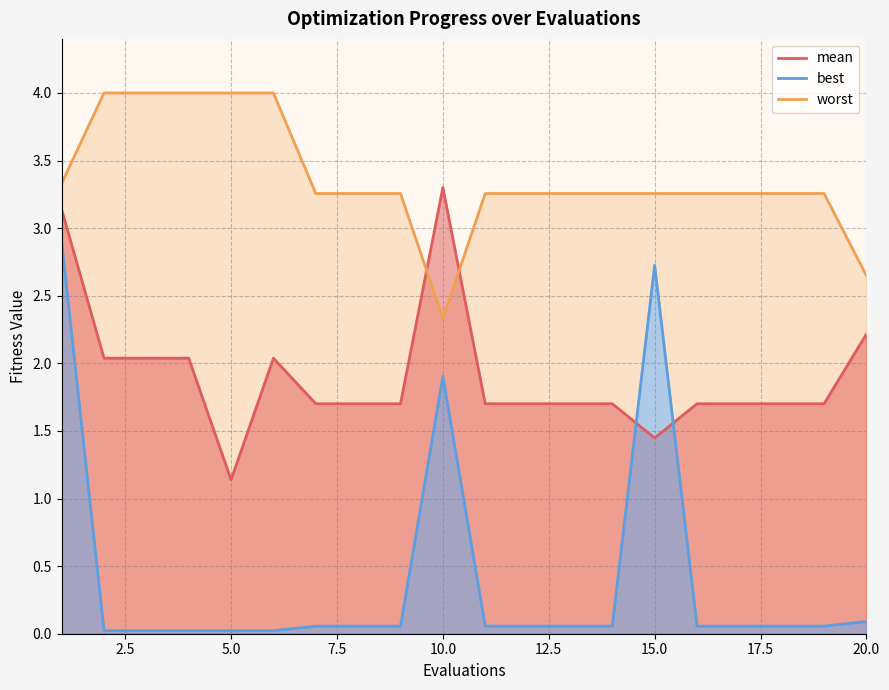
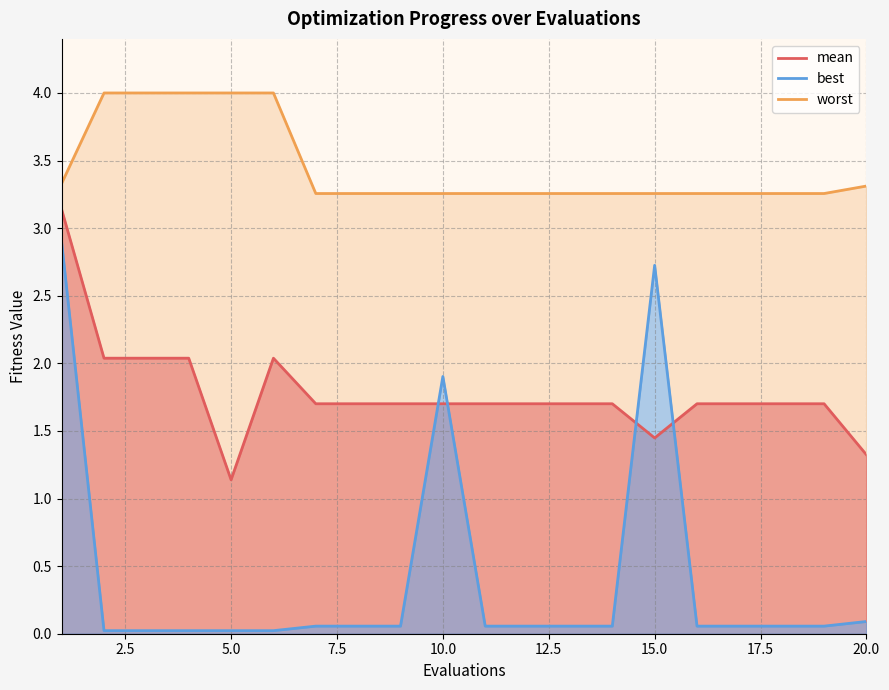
  {
    "mean": {
      "5.0": 1.14,
-     "10.0": 3.30,
+     "10.0": 1.70,
      "15.0": 1.45,
-     "20.0": 2.22
+     "20.0": 1.32
    },
    "best": {
      "5.0": 0.02,
      "10.0": 1.90,
      "15.0": 2.73,
      "20.0": 0.09
    },
    "worst": {
      "5.0": 4.00,
-     "10.0": 2.33,
+     "10.0": 3.26,
      "15.0": 3.26,
-     "20.0": 2.65
+     "20.0": 3.31
    }
  }
